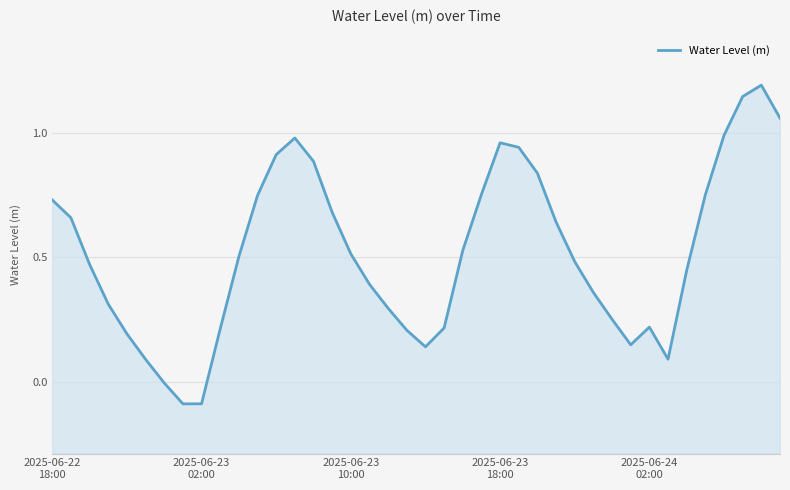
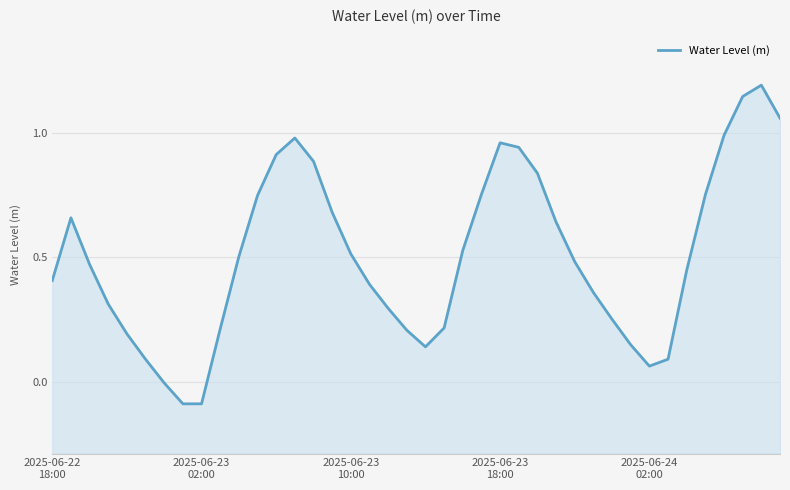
  {
-   "2025-06-22 18:00": 0.73,
+   "2025-06-22 18:00": 0.41,
    "2025-06-23 02:00": -0.09,
    "2025-06-23 10:00": 0.51,
    "2025-06-23 18:00": 0.96,
-   "2025-06-24 02:00": 0.22
+   "2025-06-24 02:00": 0.06
  }
